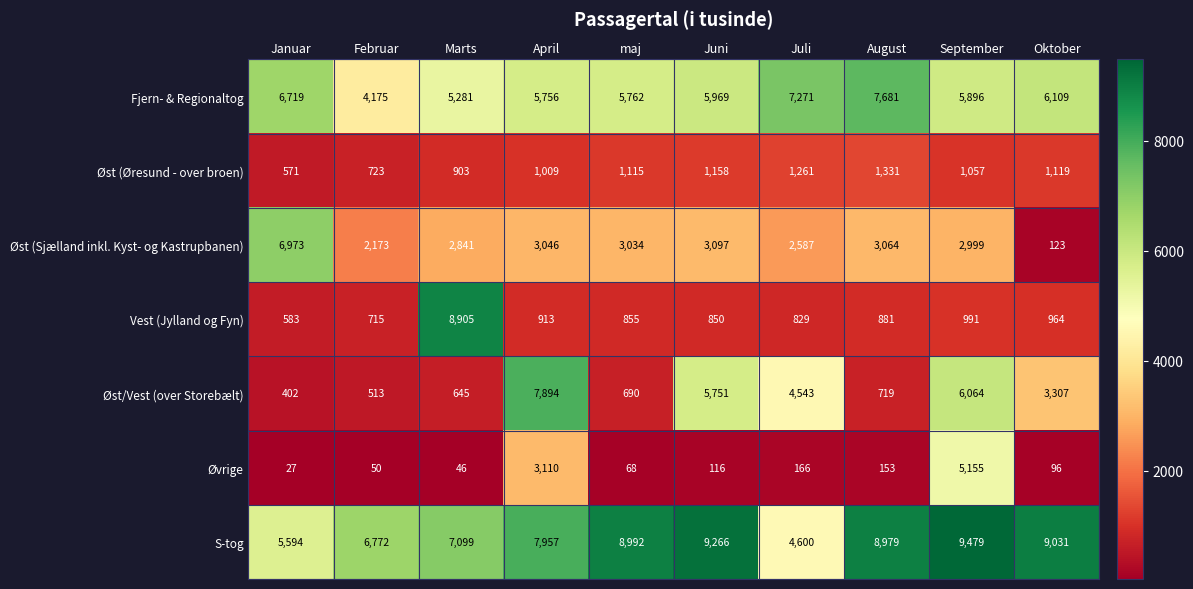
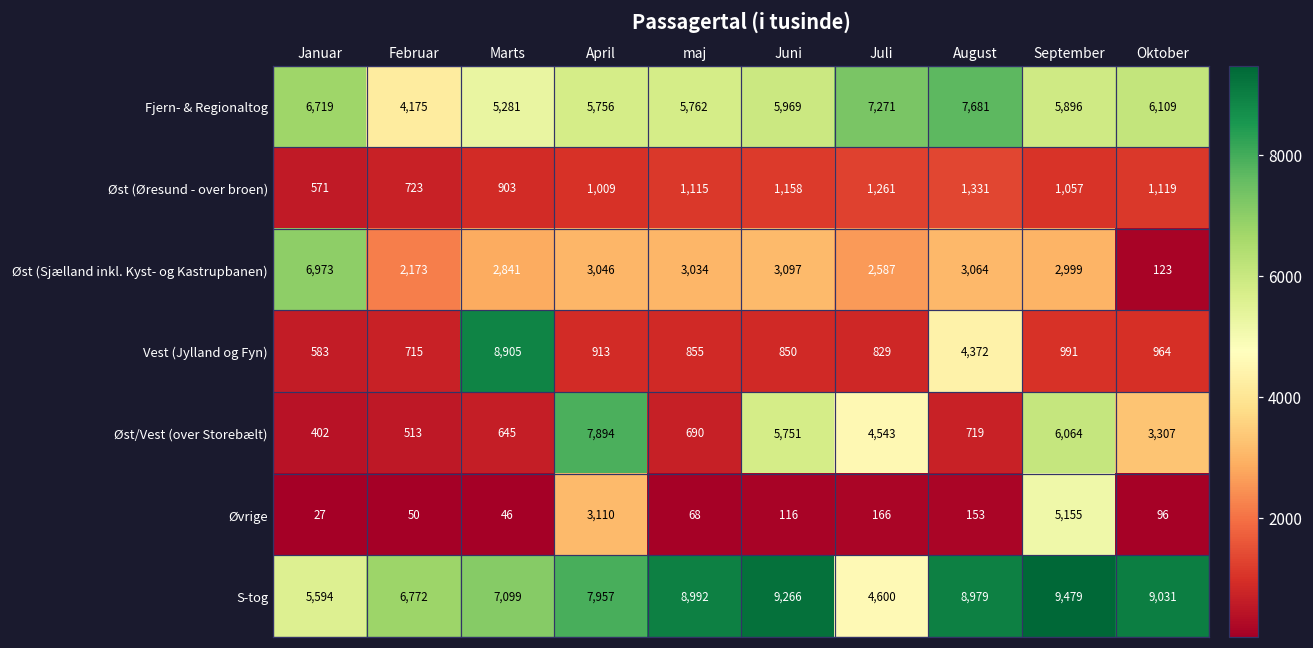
  {
    "Fjern- & Regionaltog": {
      "Januar": "6,719",
      "Februar": "4,175",
      "Marts": "5,281",
      "April": "5,756",
      "maj": "5,762",
      "Juni": "5,969",
      "Juli": "7,271",
      "August": "7,681",
      "September": "5,896",
      "Oktober": "6,109"
    },
    "Øst (Øresund - over broen)": {
      "Januar": "571",
      "Februar": "723",
      "Marts": "903",
      "April": "1,009",
      "maj": "1,115",
      "Juni": "1,158",
      "Juli": "1,261",
      "August": "1,331",
      "September": "1,057",
      "Oktober": "1,119"
    },
    "Øst (Sjælland inkl. Kyst- og Kastrupbanen)": {
      "Januar": "6,973",
      "Februar": "2,173",
      "Marts": "2,841",
      "April": "3,046",
      "maj": "3,034",
      "Juni": "3,097",
      "Juli": "2,587",
      "August": "3,064",
      "September": "2,999",
      "Oktober": "123"
    },
    "Vest (Jylland og Fyn)": {
      "Januar": "583",
      "Februar": "715",
      "Marts": "8,905",
      "April": "913",
      "maj": "855",
      "Juni": "850",
      "Juli": "829",
-     "August": "881",
+     "August": "4,372",
      "September": "991",
      "Oktober": "964"
    },
    "Øst/Vest (over Storebælt)": {
      "Januar": "402",
      "Februar": "513",
      "Marts": "645",
      "April": "7,894",
      "maj": "690",
      "Juni": "5,751",
      "Juli": "4,543",
      "August": "719",
      "September": "6,064",
      "Oktober": "3,307"
    },
    "Øvrige": {
      "Januar": "27",
      "Februar": "50",
      "Marts": "46",
      "April": "3,110",
      "maj": "68",
      "Juni": "116",
      "Juli": "166",
      "August": "153",
      "September": "5,155",
      "Oktober": "96"
    },
    "S-tog": {
      "Januar": "5,594",
      "Februar": "6,772",
      "Marts": "7,099",
      "April": "7,957",
      "maj": "8,992",
      "Juni": "9,266",
      "Juli": "4,600",
      "August": "8,979",
      "September": "9,479",
      "Oktober": "9,031"
    }
  }
